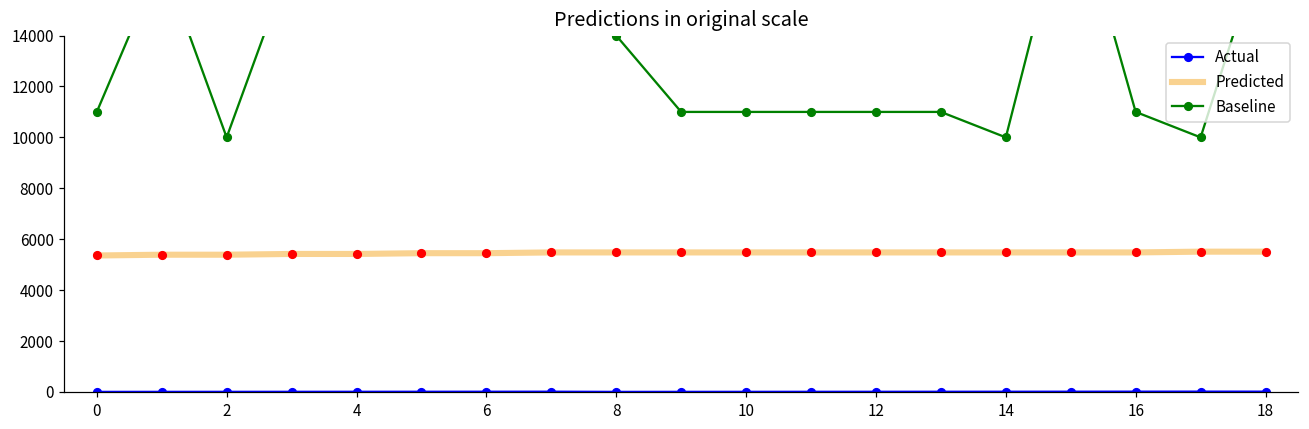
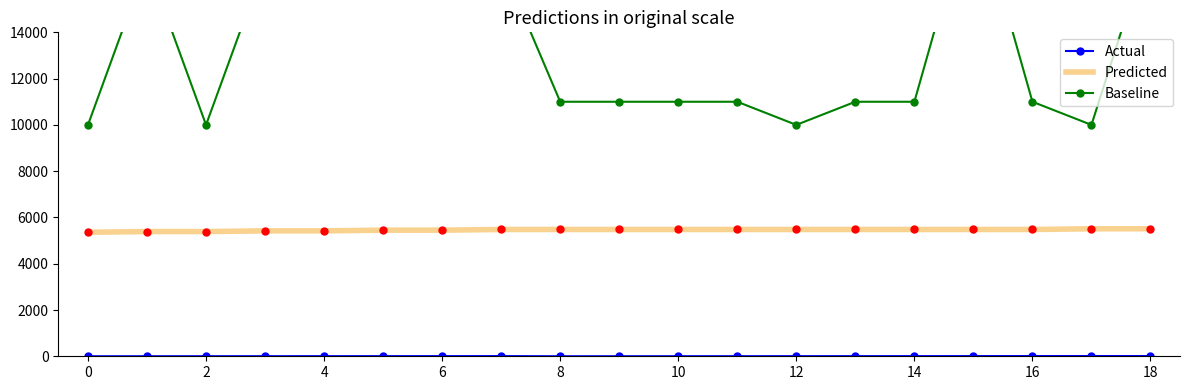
  {
    "Actual": {
      "0": 0,
      "2": 0,
      "4": 0,
      "6": 0,
      "8": 0,
      "10": 0,
      "12": 0,
      "14": 0,
      "16": 0,
      "18": 0
    },
    "Predicted": {
      "0": 5400,
      "2": 5400,
      "4": 5400,
      "6": 5500,
      "8": 5500,
      "10": 5500,
      "12": 5500,
      "14": 5500,
      "16": 5500,
      "18": 5500
    },
    "Baseline": {
-     "0": 11000,
+     "0": 10000,
      "2": 10000,
-     "8": 14000,
+     "8": 11000,
      "10": 11000,
-     "12": 11000,
-     "14": 10000,
+     "12": 10000,
+     "14": 11000,
      "16": 11000
    }
  }
